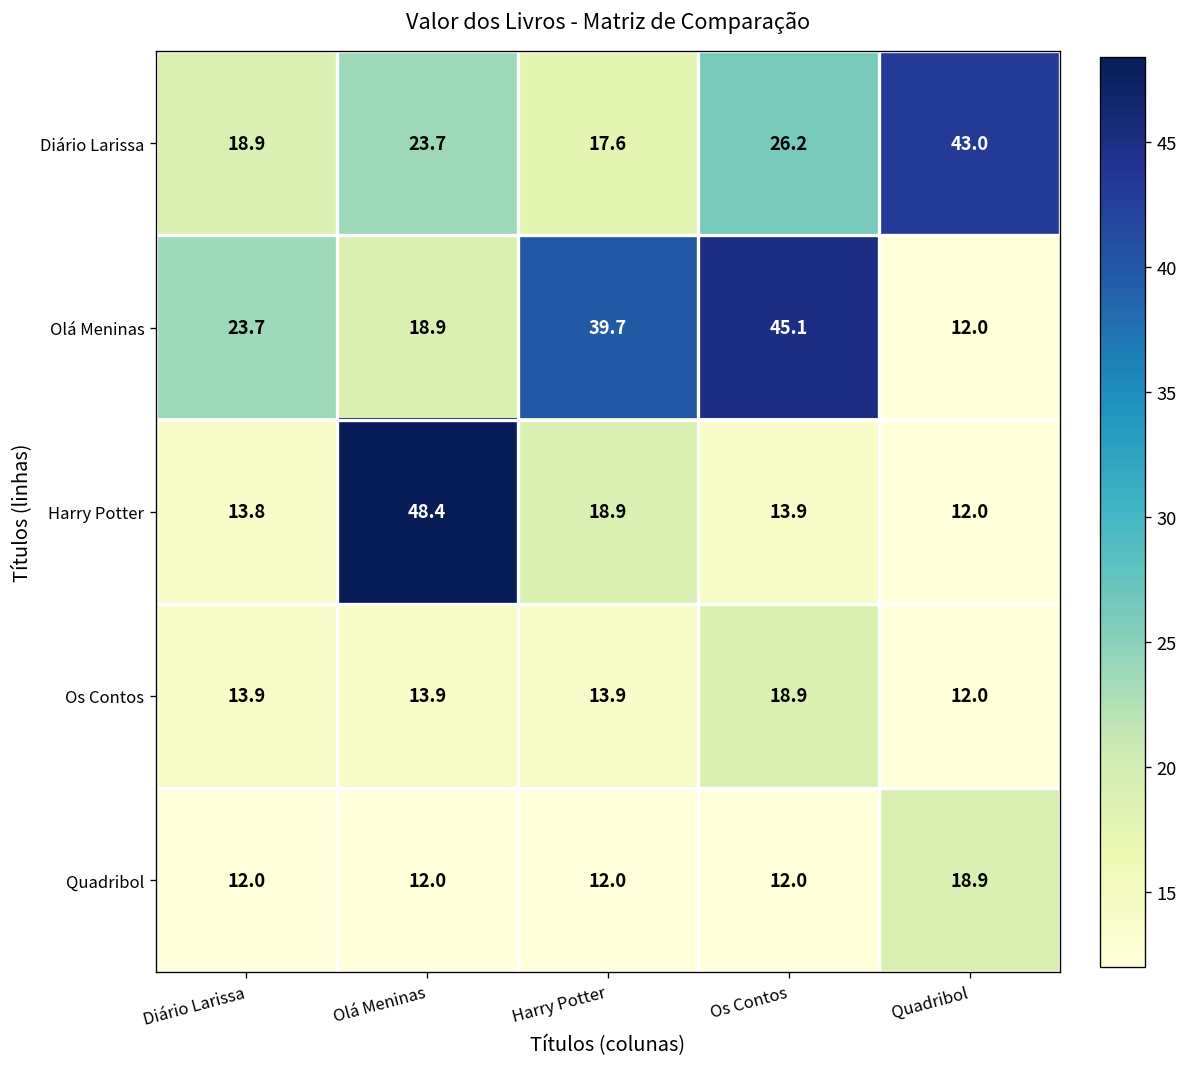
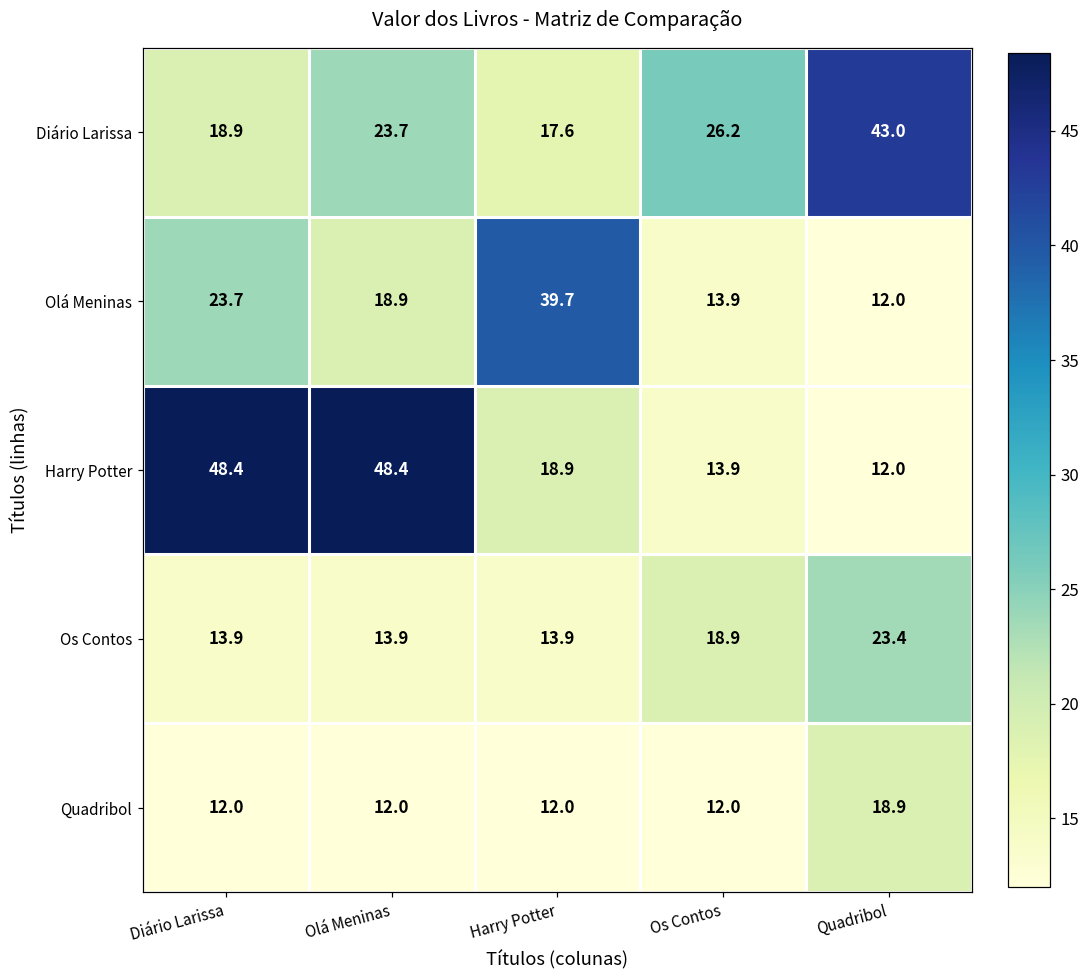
  {
    "Diário Larissa": {
      "Diário Larissa": 18.9,
      "Olá Meninas": 23.7,
      "Harry Potter": 17.6,
      "Os Contos": 26.2,
      "Quadribol": 43.0
    },
    "Olá Meninas": {
      "Diário Larissa": 23.7,
      "Olá Meninas": 18.9,
      "Harry Potter": 39.7,
-     "Os Contos": 45.1,
+     "Os Contos": 13.9,
      "Quadribol": 12.0
    },
    "Harry Potter": {
-     "Diário Larissa": 13.8,
+     "Diário Larissa": 48.4,
      "Olá Meninas": 48.4,
      "Harry Potter": 18.9,
      "Os Contos": 13.9,
      "Quadribol": 12.0
    },
    "Os Contos": {
      "Diário Larissa": 13.9,
      "Olá Meninas": 13.9,
      "Harry Potter": 13.9,
      "Os Contos": 18.9,
-     "Quadribol": 12.0
+     "Quadribol": 23.4
    },
    "Quadribol": {
      "Diário Larissa": 12.0,
      "Olá Meninas": 12.0,
      "Harry Potter": 12.0,
      "Os Contos": 12.0,
      "Quadribol": 18.9
    }
  }
